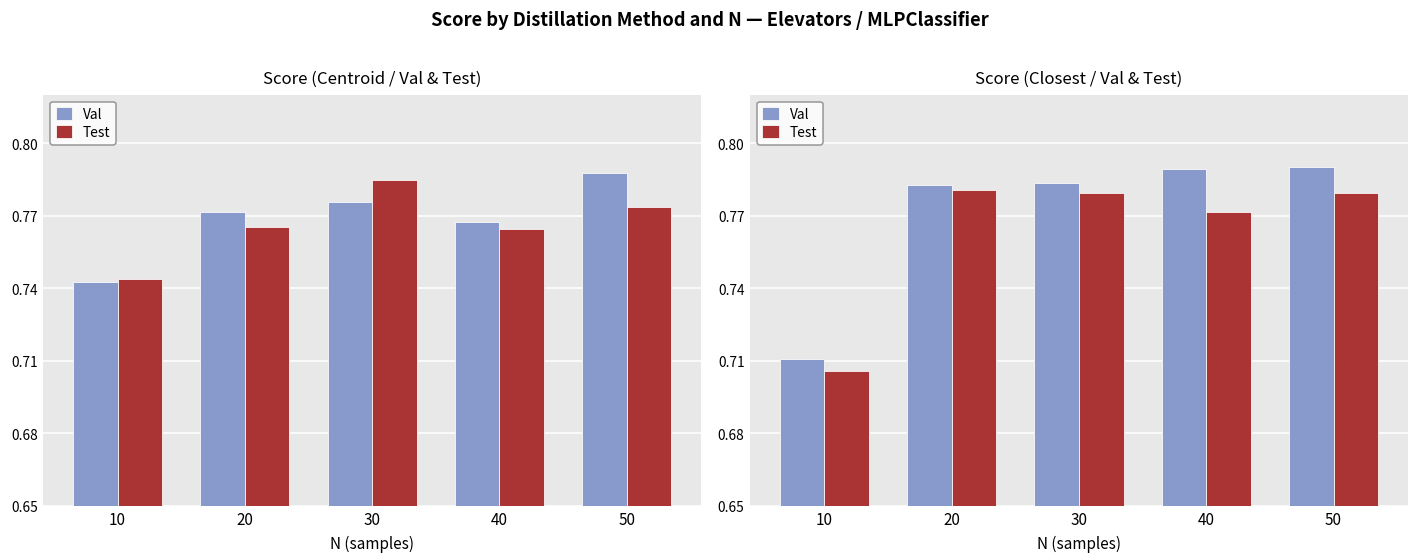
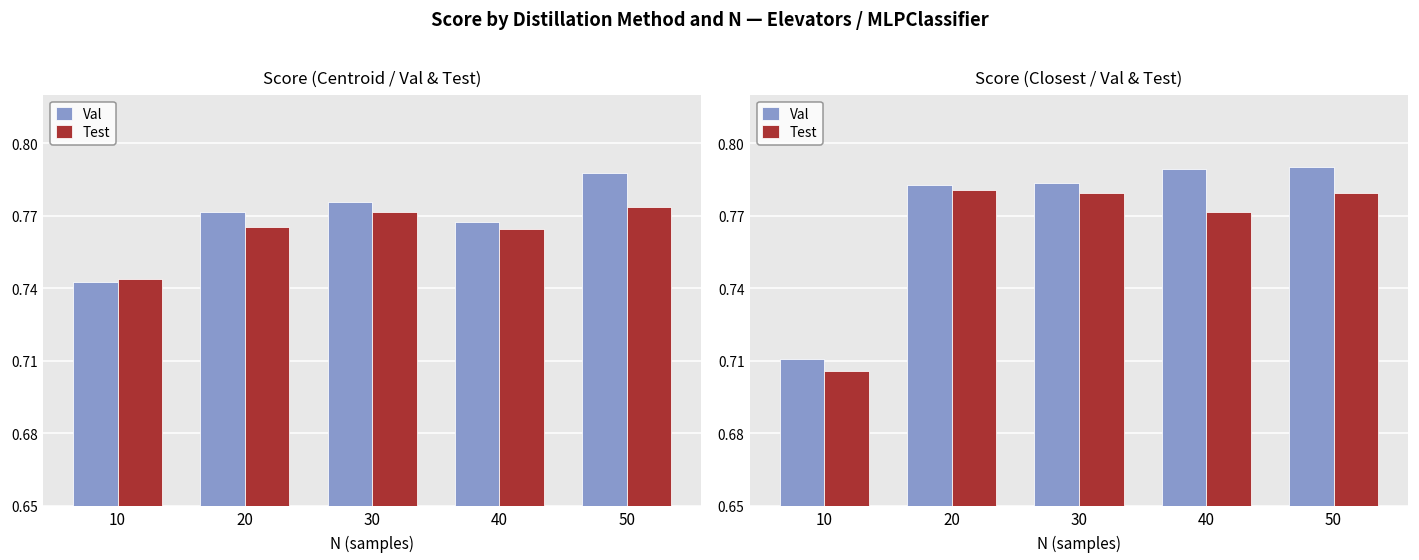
  {
    "Score (Centroid / Val & Test)": {
      "Val": {
        "10": 0.743,
        "20": 0.771,
        "30": 0.776,
        "40": 0.768,
        "50": 0.788
      },
      "Test": {
        "10": 0.744,
        "20": 0.765,
-       "30": 0.785,
+       "30": 0.772,
        "40": 0.765,
        "50": 0.774
      }
    },
    "Score (Closest / Val & Test)": {
      "Val": {
        "10": 0.711,
        "20": 0.783,
        "30": 0.784,
        "40": 0.790,
        "50": 0.790
      },
      "Test": {
        "10": 0.706,
        "20": 0.781,
        "30": 0.780,
        "40": 0.771,
        "50": 0.780
      }
    }
  }
